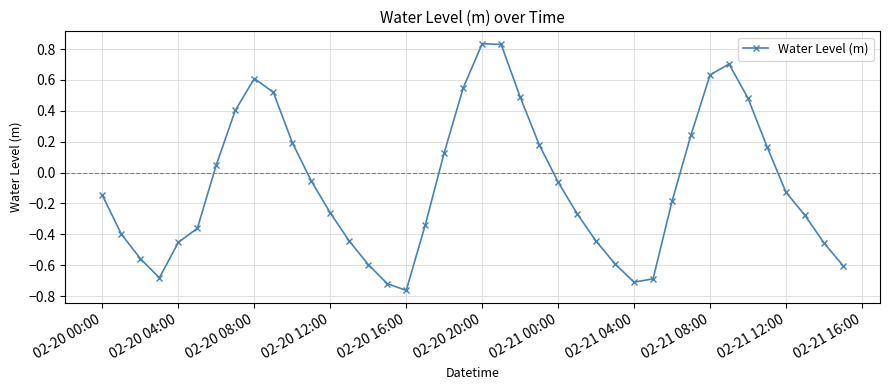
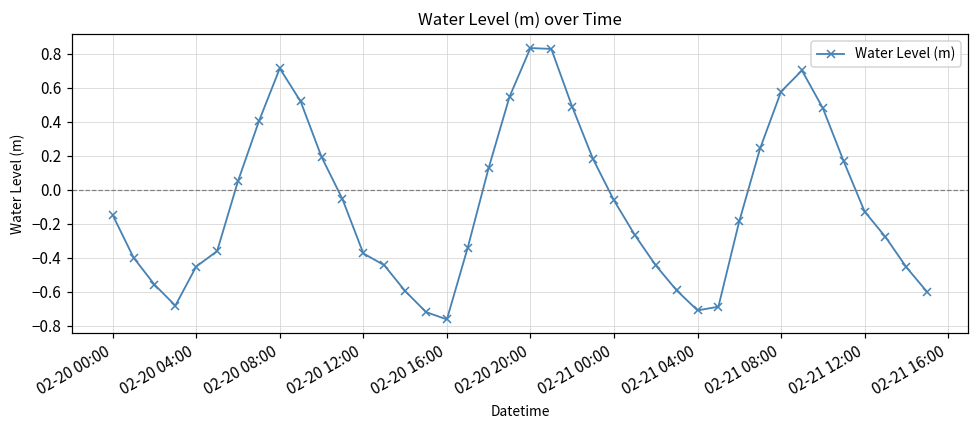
  {
    "02-20 00:00": -0.15,
    "02-20 04:00": -0.45,
-   "02-20 08:00": 0.61,
-   "02-20 12:00": -0.26,
+   "02-20 08:00": 0.72,
+   "02-20 12:00": -0.37,
    "02-20 16:00": -0.76,
    "02-20 20:00": 0.83,
    "02-21 00:00": -0.06,
    "02-21 04:00": -0.71,
-   "02-21 08:00": 0.63,
+   "02-21 08:00": 0.58,
    "02-21 12:00": -0.13
  }
